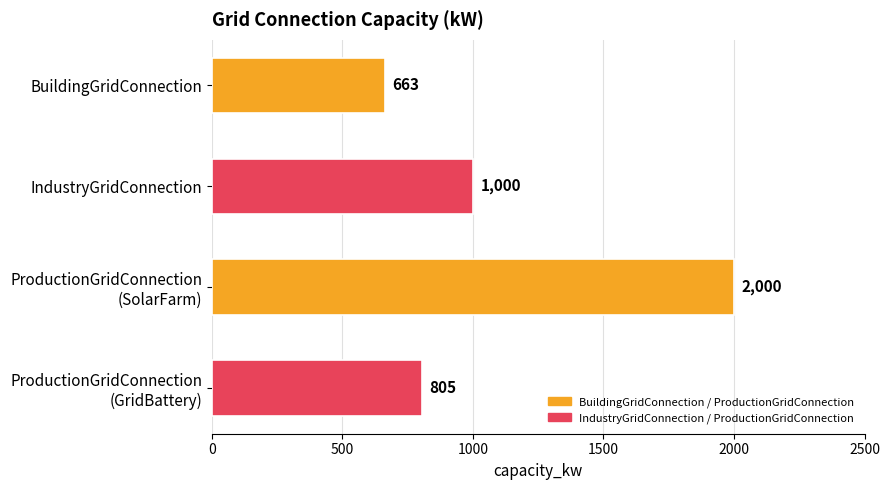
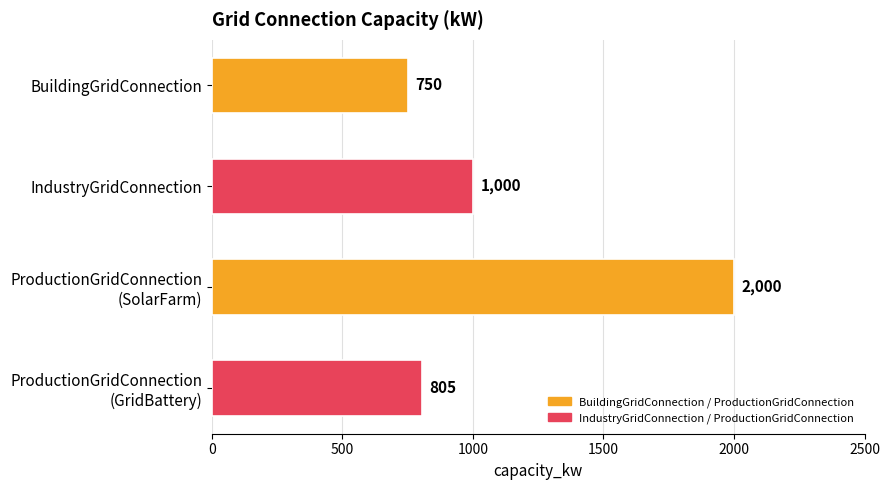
  {
-   "BuildingGridConnection": "663",
+   "BuildingGridConnection": "750",
    "IndustryGridConnection": "1,000",
    "ProductionGridConnection (SolarFarm)": "2,000",
    "ProductionGridConnection (GridBattery)": "805"
  }
